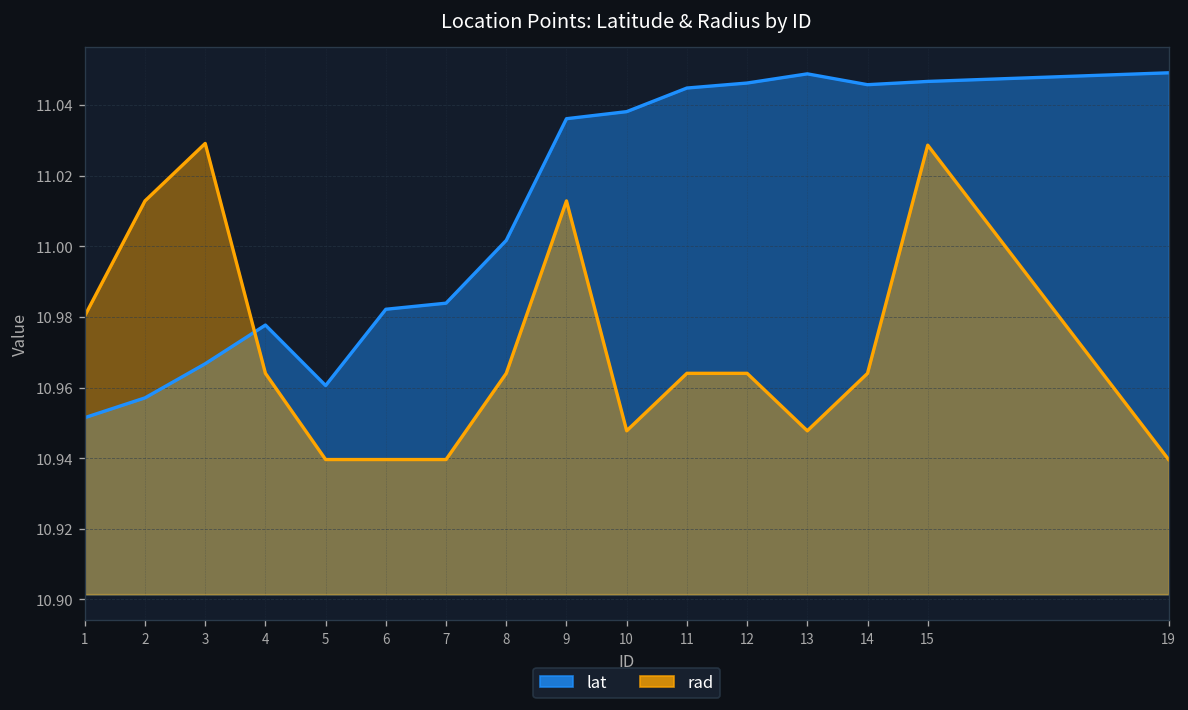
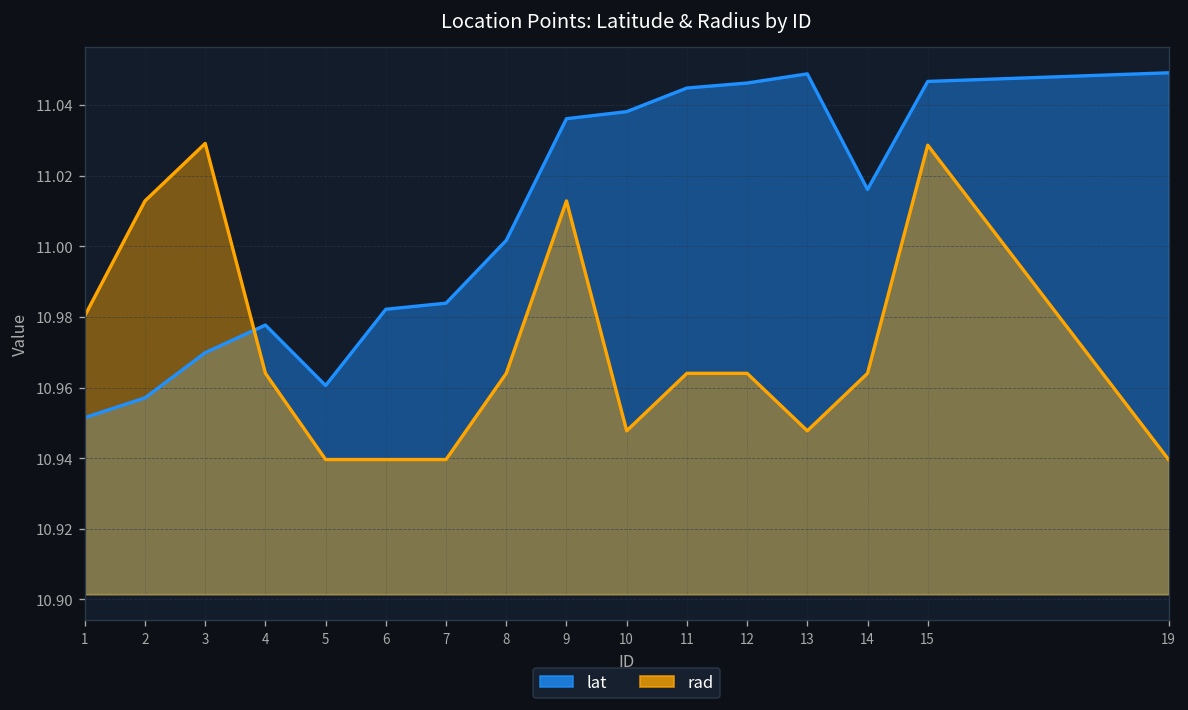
  {
    "lat": {
      "1": 10.951,
      "2": 10.957,
-     "3": 10.967,
+     "3": 10.970,
      "4": 10.978,
      "5": 10.961,
      "6": 10.982,
      "7": 10.984,
      "8": 11.002,
      "9": 11.036,
      "10": 11.038,
      "11": 11.045,
      "12": 11.046,
      "13": 11.049,
-     "14": 11.046,
+     "14": 11.016,
      "15": 11.047,
      "19": 11.049
    },
    "rad": {
      "1": 10.980,
      "2": 11.013,
      "3": 11.029,
      "4": 10.964,
      "5": 10.940,
      "6": 10.940,
      "7": 10.940,
      "8": 10.964,
      "9": 11.013,
      "10": 10.948,
      "11": 10.964,
      "12": 10.964,
      "13": 10.948,
      "14": 10.964,
      "15": 11.029,
      "19": 10.940
    }
  }
